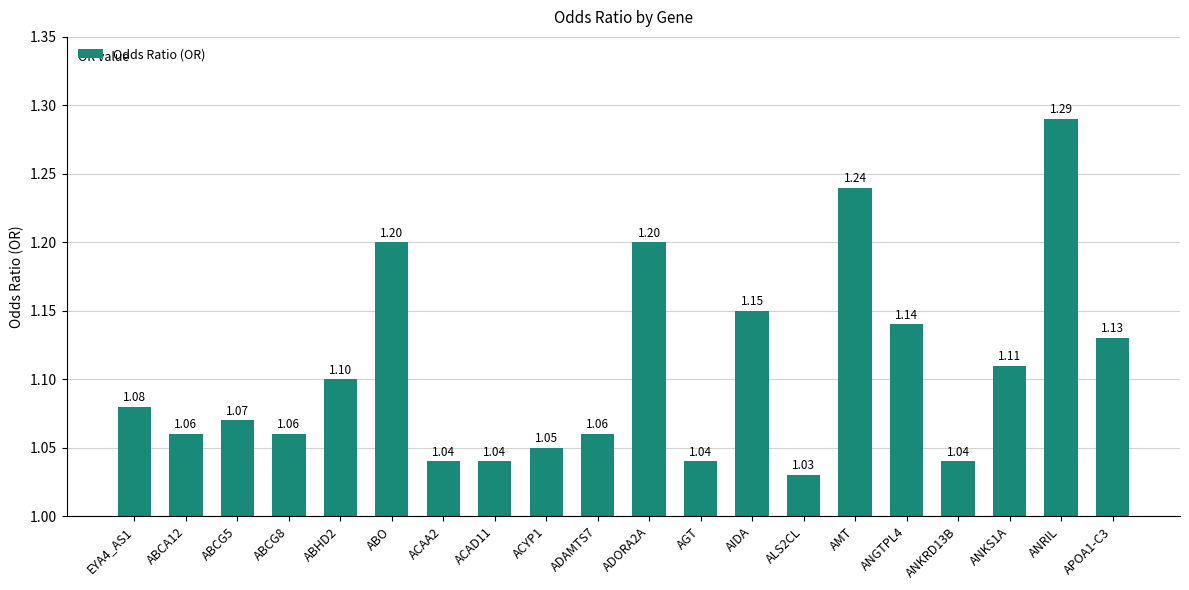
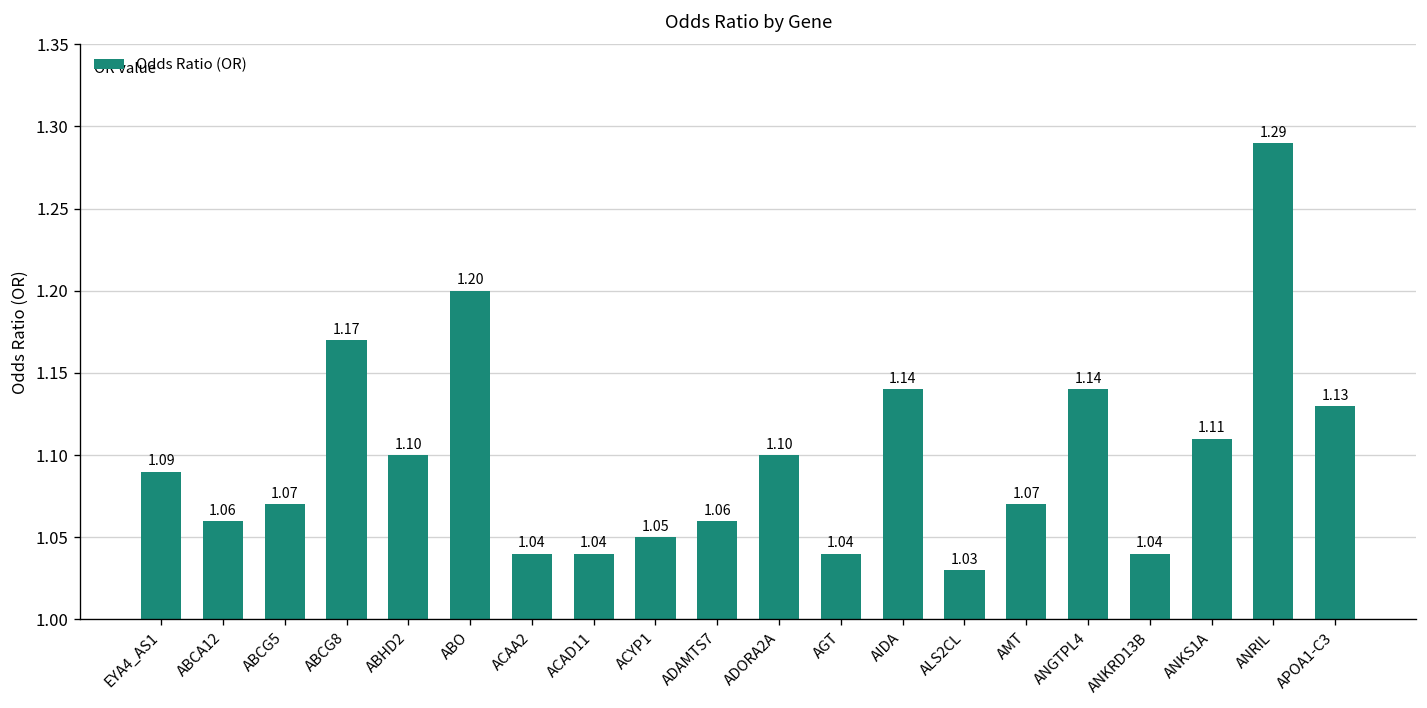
  {
-   "EYA4_AS1": 1.08,
+   "EYA4_AS1": 1.09,
    "ABCA12": 1.06,
    "ABCG5": 1.07,
-   "ABCG8": 1.06,
+   "ABCG8": 1.17,
    "ABHD2": 1.10,
    "ABO": 1.20,
    "ACAA2": 1.04,
    "ACAD11": 1.04,
    "ACYP1": 1.05,
    "ADAMTS7": 1.06,
-   "ADORA2A": 1.20,
+   "ADORA2A": 1.10,
    "AGT": 1.04,
-   "AIDA": 1.15,
+   "AIDA": 1.14,
    "ALS2CL": 1.03,
-   "AMT": 1.24,
+   "AMT": 1.07,
    "ANGTPL4": 1.14,
    "ANKRD13B": 1.04,
    "ANKS1A": 1.11,
    "ANRIL": 1.29,
    "APOA1-C3": 1.13
  }
